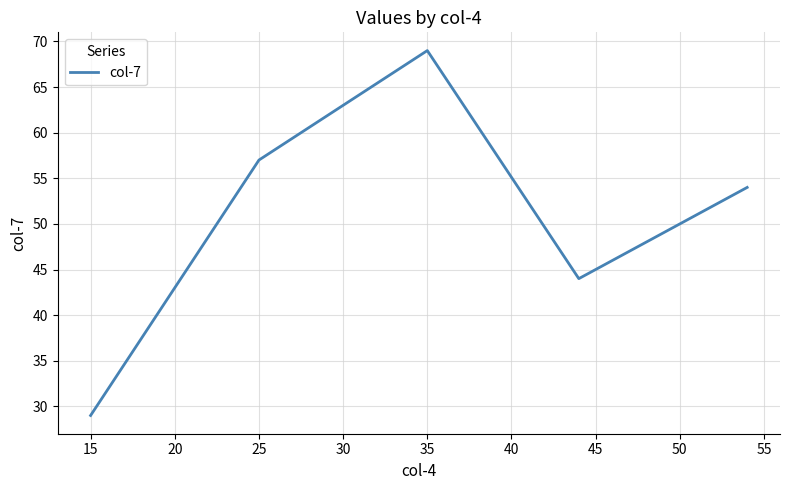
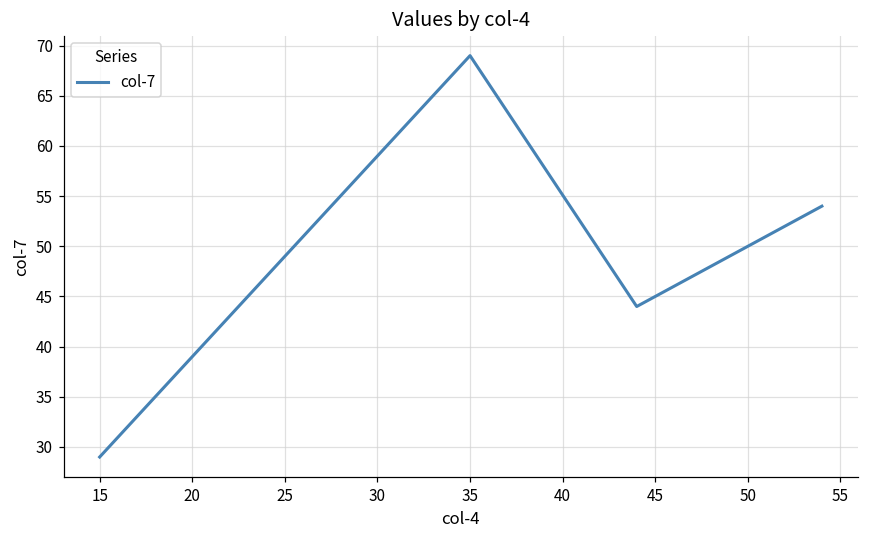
  {
    "15": 29,
-   "25": 57,
+   "25": 49,
    "35": 69
  }
